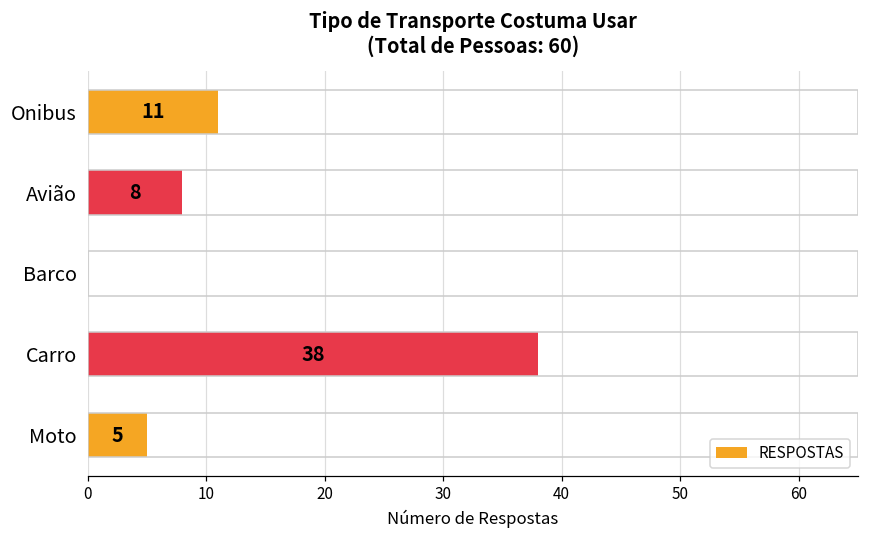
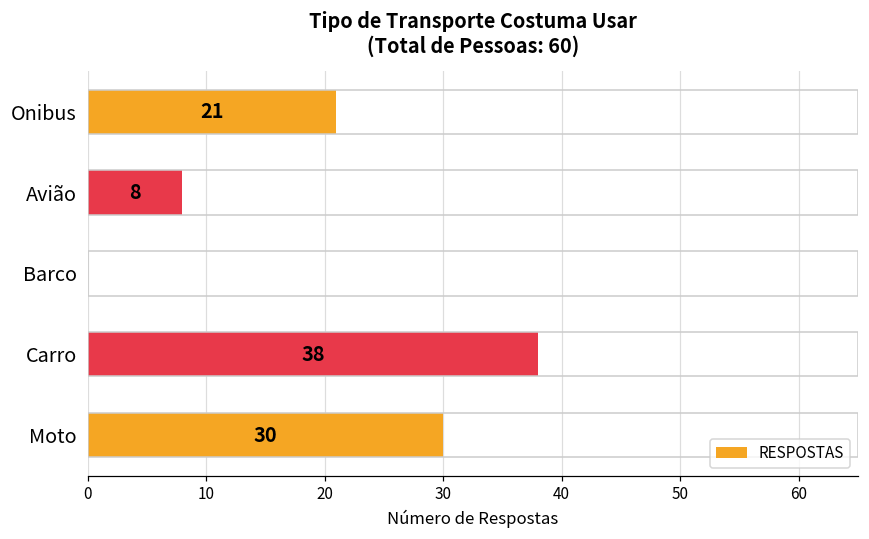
  {
-   "Onibus": 11,
+   "Onibus": 21,
    "Avião": 8,
    "Carro": 38,
-   "Moto": 5
+   "Moto": 30
  }
